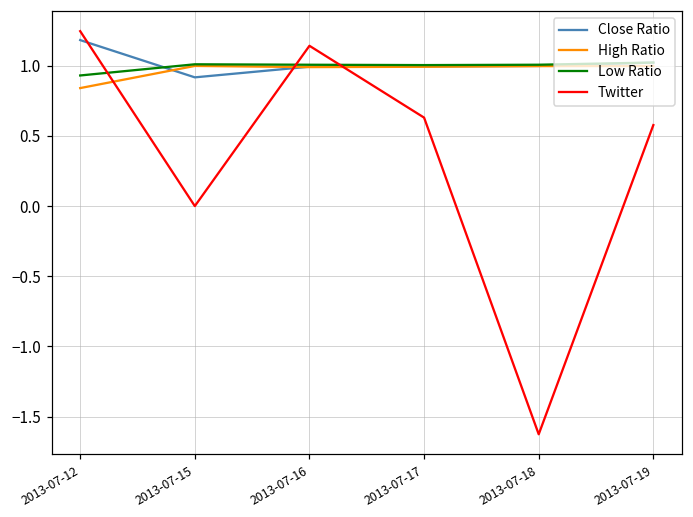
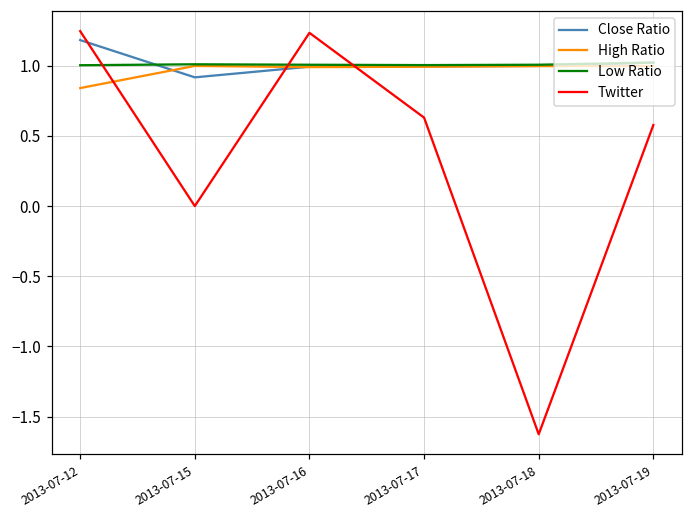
  {
    "Close Ratio": {
      "2013-07-12": 1.18,
      "2013-07-15": 0.92
    },
    "High Ratio": {
      "2013-07-12": 0.84
    },
    "Low Ratio": {
-     "2013-07-12": 0.93
+     "2013-07-12": 1.00
    },
    "Twitter": {
      "2013-07-12": 1.25,
      "2013-07-15": 0.00,
-     "2013-07-16": 1.14,
+     "2013-07-16": 1.23,
      "2013-07-17": 0.63,
      "2013-07-18": -1.63,
      "2013-07-19": 0.58
    }
  }
